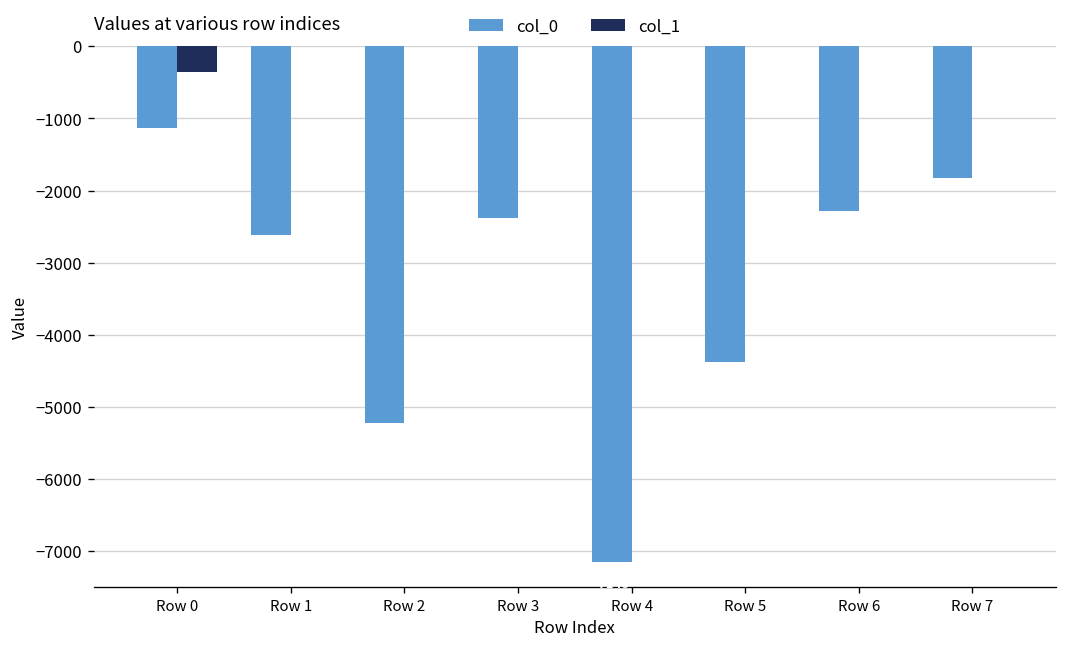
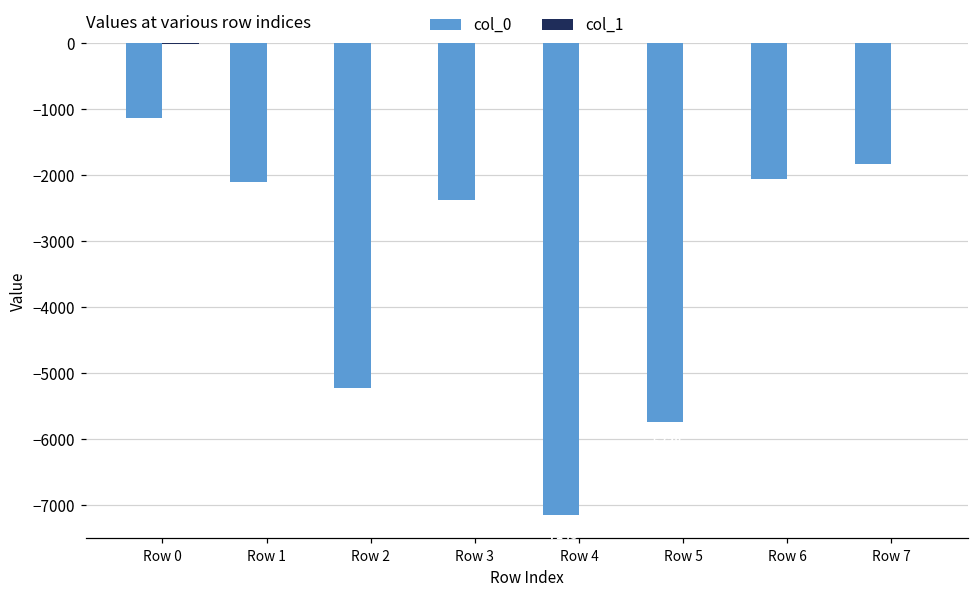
  {
    "col_0": {
      "Row 0": -1100,
-     "Row 1": -2600,
+     "Row 1": -2100,
      "Row 2": -5200,
      "Row 3": -2400,
      "Row 4": -7100,
-     "Row 5": -4400,
-     "Row 6": -2300,
+     "Row 5": -5700,
+     "Row 6": -2100,
      "Row 7": -1800
    },
    "col_1": {
-     "Row 0": -400,
+     "Row 0": 0,
      "Row 1": 0,
      "Row 2": 0,
      "Row 3": 0,
      "Row 4": 0,
      "Row 5": 0,
      "Row 6": 0,
      "Row 7": 0
    }
  }
